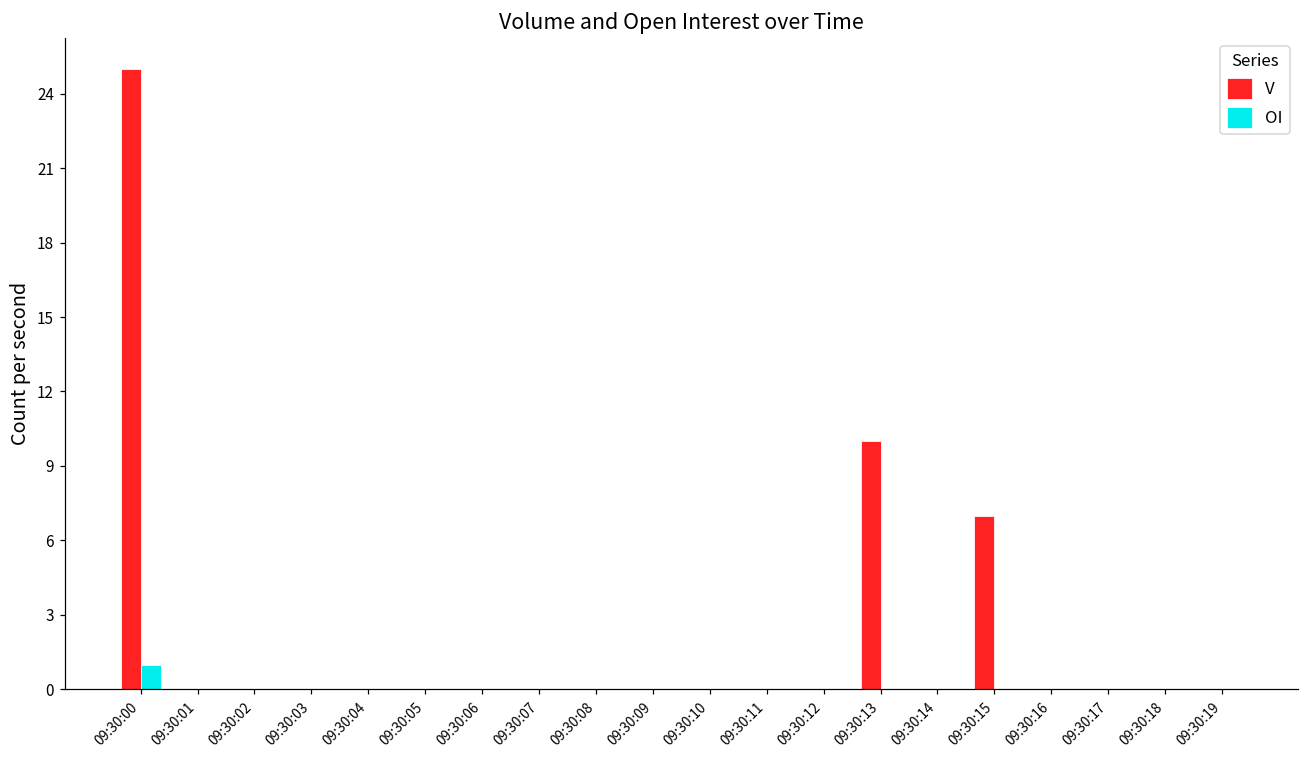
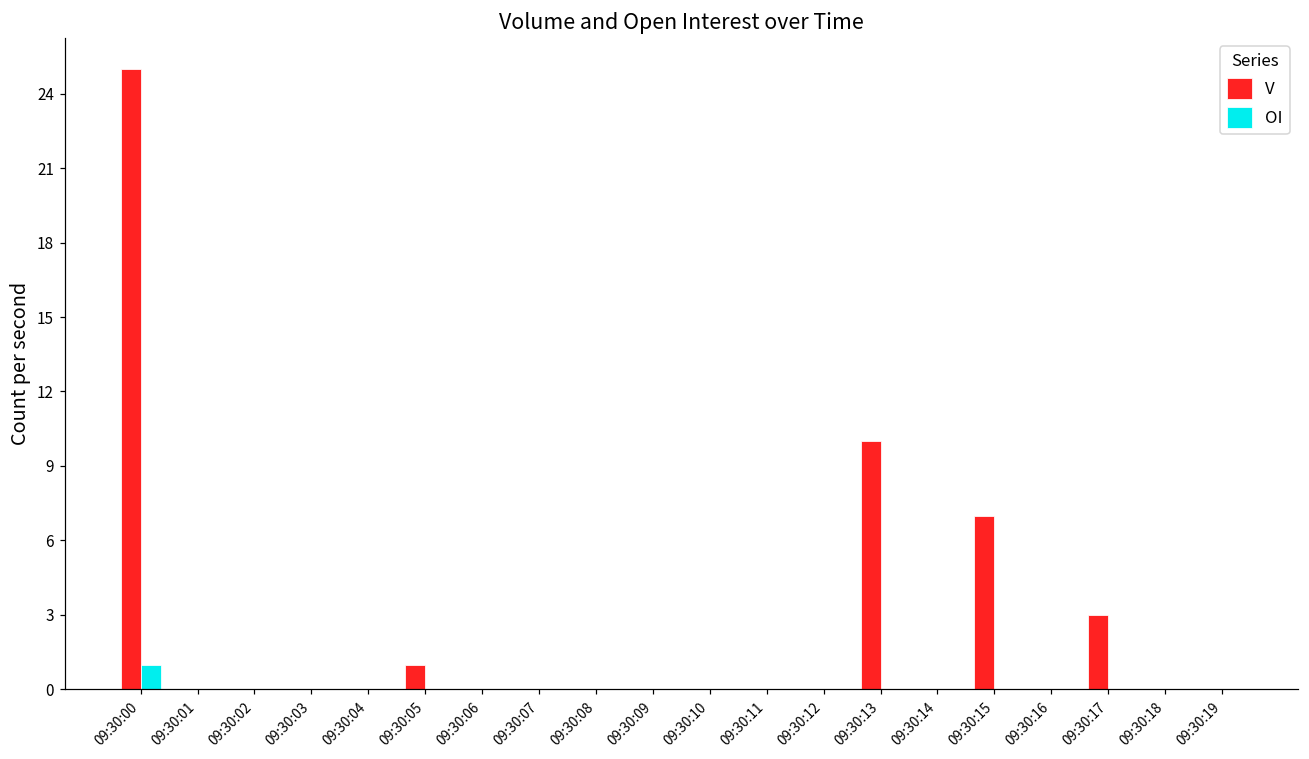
  {
    "V": {
      "09:30:00": 25,
      "09:30:01": 0,
      "09:30:02": 0,
      "09:30:03": 0,
      "09:30:04": 0,
-     "09:30:05": 0,
+     "09:30:05": 1,
      "09:30:06": 0,
      "09:30:07": 0,
      "09:30:08": 0,
      "09:30:09": 0,
      "09:30:10": 0,
      "09:30:11": 0,
      "09:30:12": 0,
      "09:30:13": 10,
      "09:30:14": 0,
      "09:30:15": 7,
      "09:30:16": 0,
-     "09:30:17": 0,
+     "09:30:17": 3,
      "09:30:18": 0,
      "09:30:19": 0
    },
    "OI": {
      "09:30:00": 1,
      "09:30:01": 0,
      "09:30:02": 0,
      "09:30:03": 0,
      "09:30:04": 0,
      "09:30:05": 0,
      "09:30:06": 0,
      "09:30:07": 0,
      "09:30:08": 0,
      "09:30:09": 0,
      "09:30:10": 0,
      "09:30:11": 0,
      "09:30:12": 0,
      "09:30:13": 0,
      "09:30:14": 0,
      "09:30:15": 0,
      "09:30:16": 0,
      "09:30:17": 0,
      "09:30:18": 0,
      "09:30:19": 0
    }
  }
